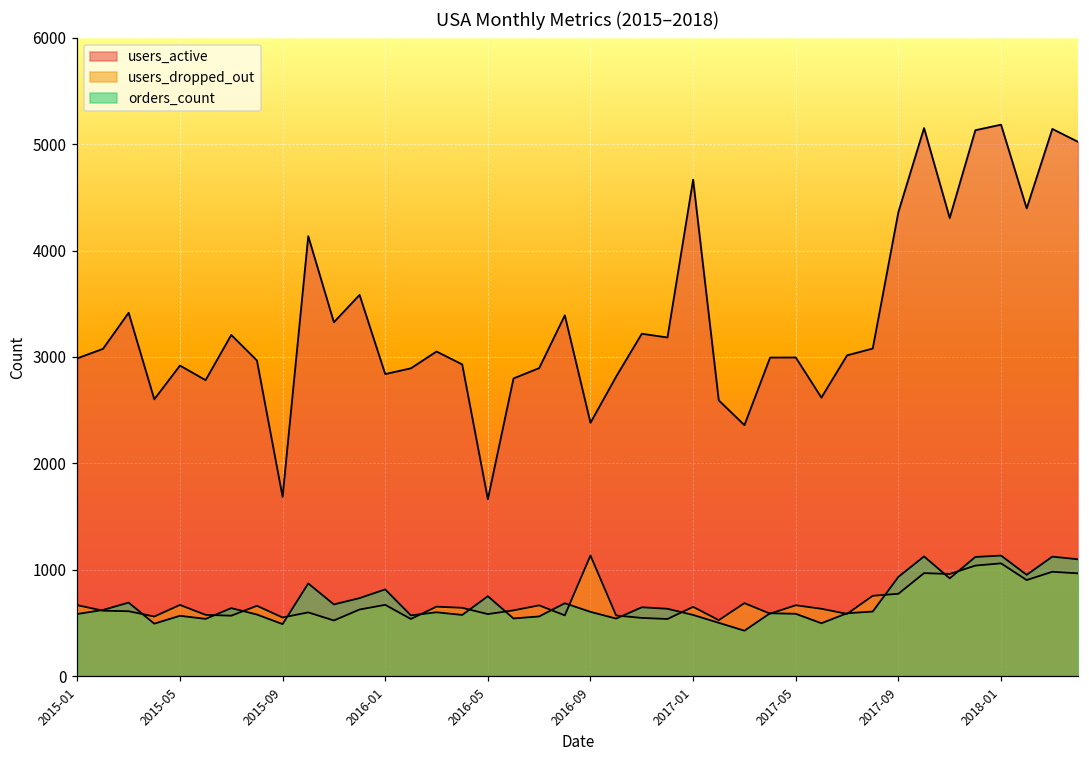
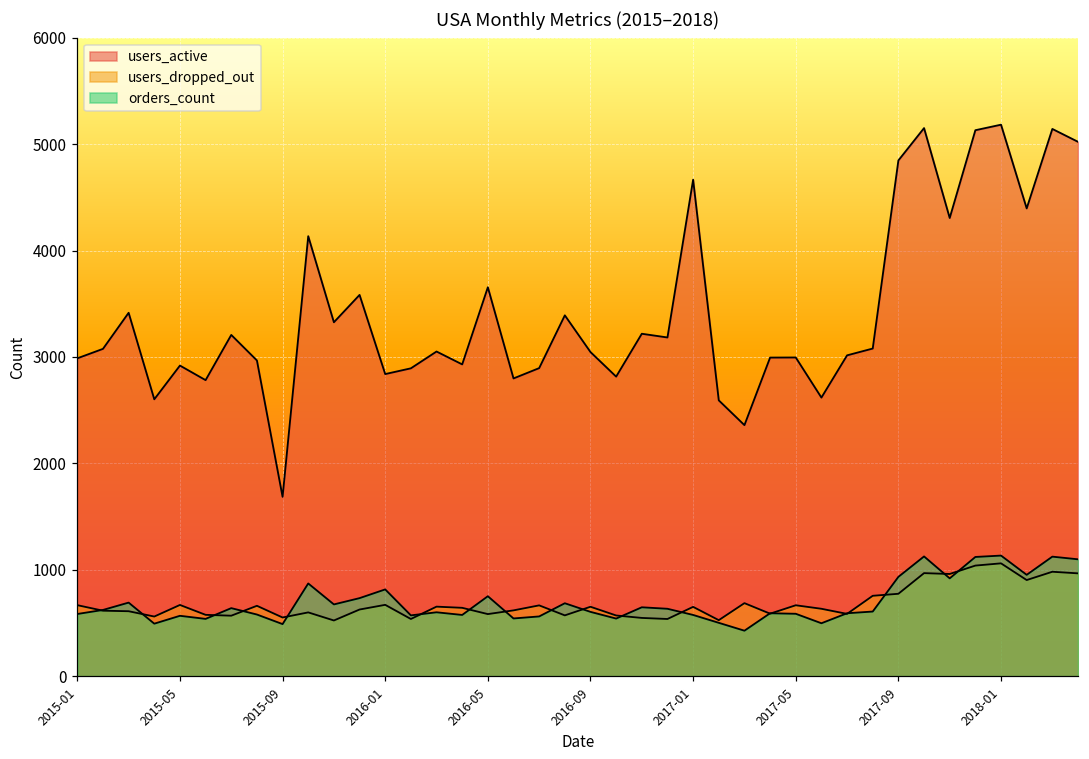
  {
    "users_active": {
      "2015-01": 3000,
      "2015-05": 2900,
      "2015-09": 1700,
      "2016-01": 2800,
-     "2016-05": 1700,
-     "2016-09": 2400,
+     "2016-05": 3700,
+     "2016-09": 3000,
      "2017-01": 4700,
      "2017-05": 3000,
-     "2017-09": 4400,
+     "2017-09": 4800,
      "2018-01": 5200
    },
    "users_dropped_out": {
      "2015-01": 700,
      "2015-05": 700,
      "2015-09": 600,
      "2016-01": 700,
      "2016-05": 600,
-     "2016-09": 1100,
+     "2016-09": 700,
      "2017-01": 700,
      "2017-05": 700,
      "2017-09": 800,
      "2018-01": 1100
    },
    "orders_count": {
      "2015-01": 600,
      "2015-05": 600,
      "2015-09": 500,
      "2016-01": 800,
      "2016-05": 800,
      "2016-09": 600,
      "2017-01": 600,
      "2017-05": 600,
      "2017-09": 900,
      "2018-01": 1100
    }
  }
